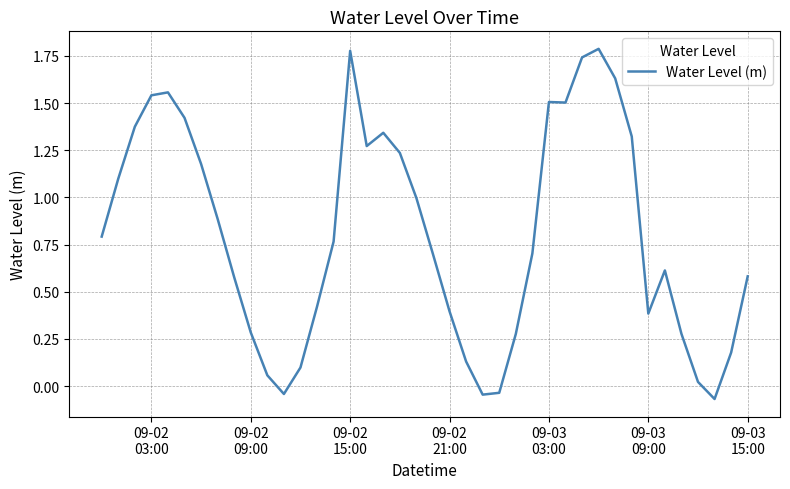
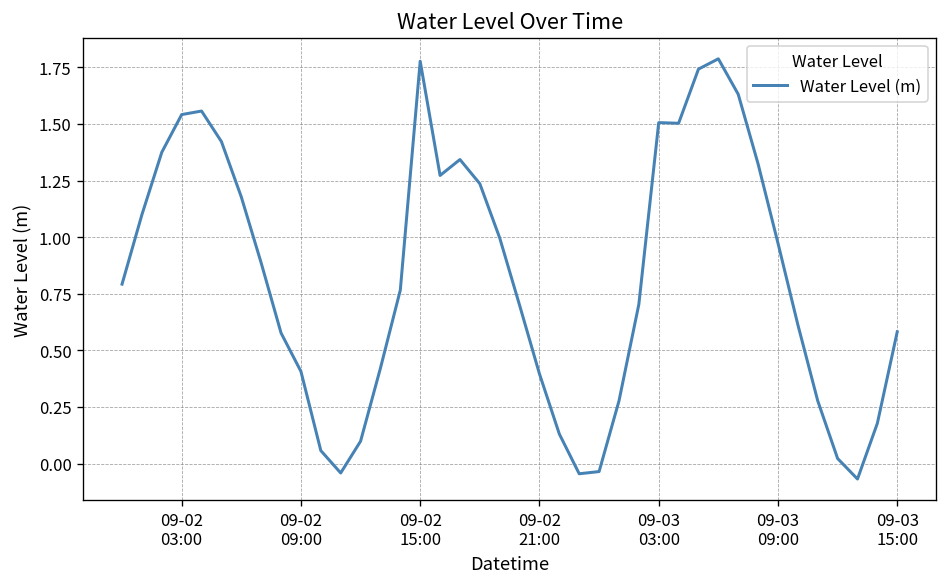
  {
    "09-02 03:00": 1.54,
-   "09-02 09:00": 0.28,
+   "09-02 09:00": 0.41,
    "09-02 15:00": 1.78,
    "09-02 21:00": 0.40,
    "09-03 03:00": 1.51,
-   "09-03 09:00": 0.38,
+   "09-03 09:00": 0.97,
    "09-03 15:00": 0.58
  }
